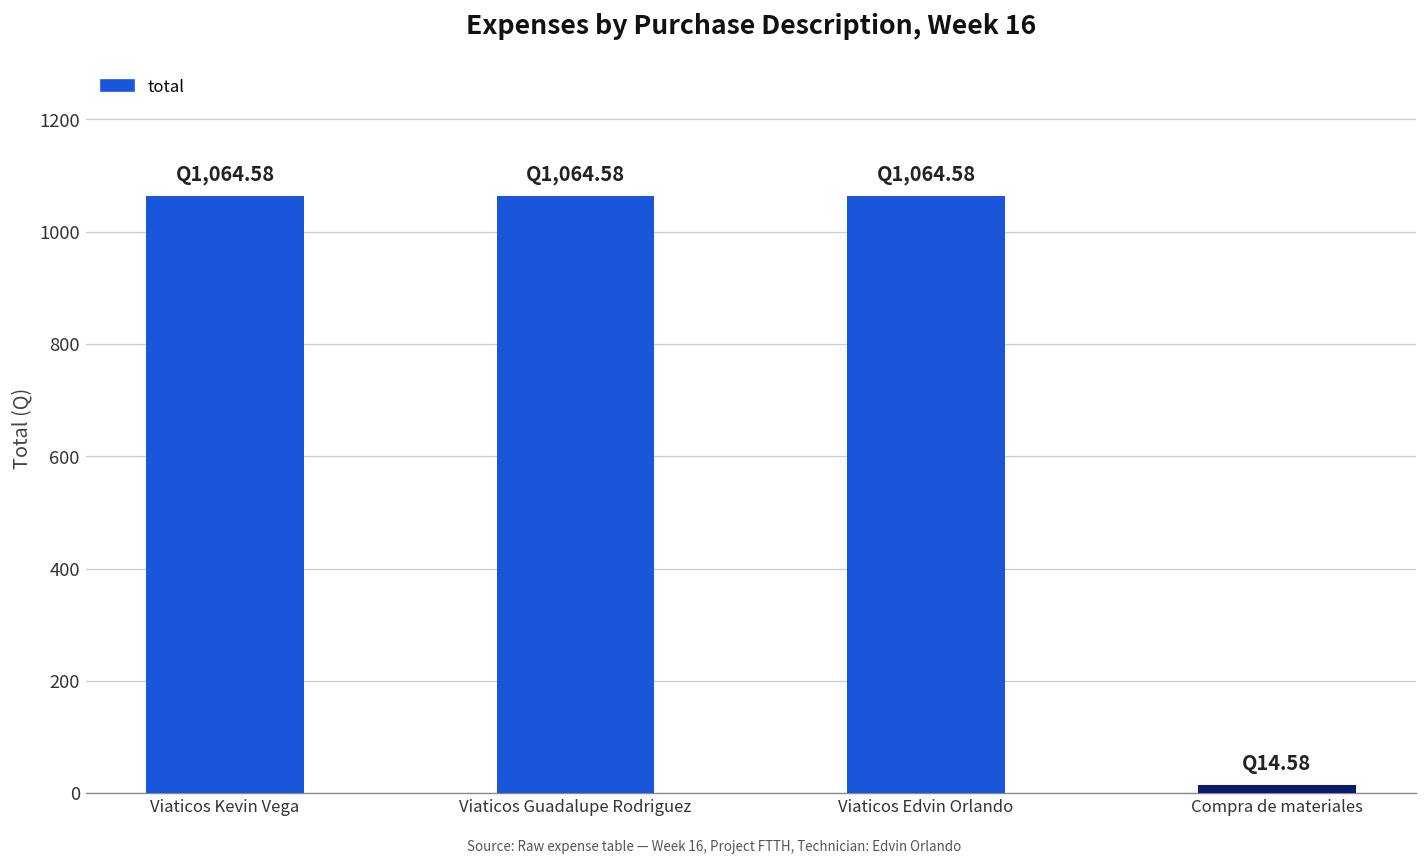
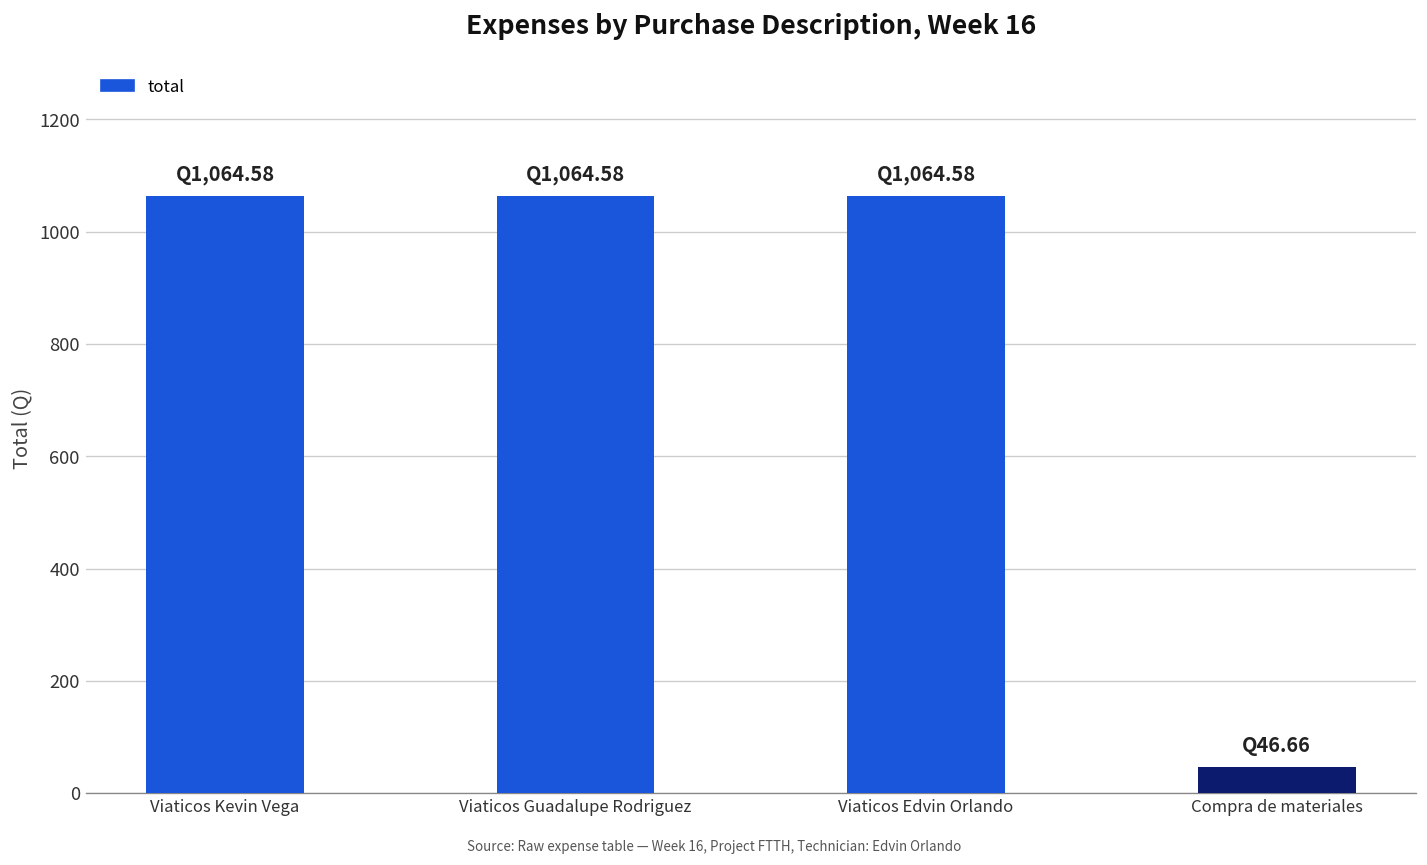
  {
-   "Compra de materiales": 14.58
+   "Compra de materiales": 46.66
  }
